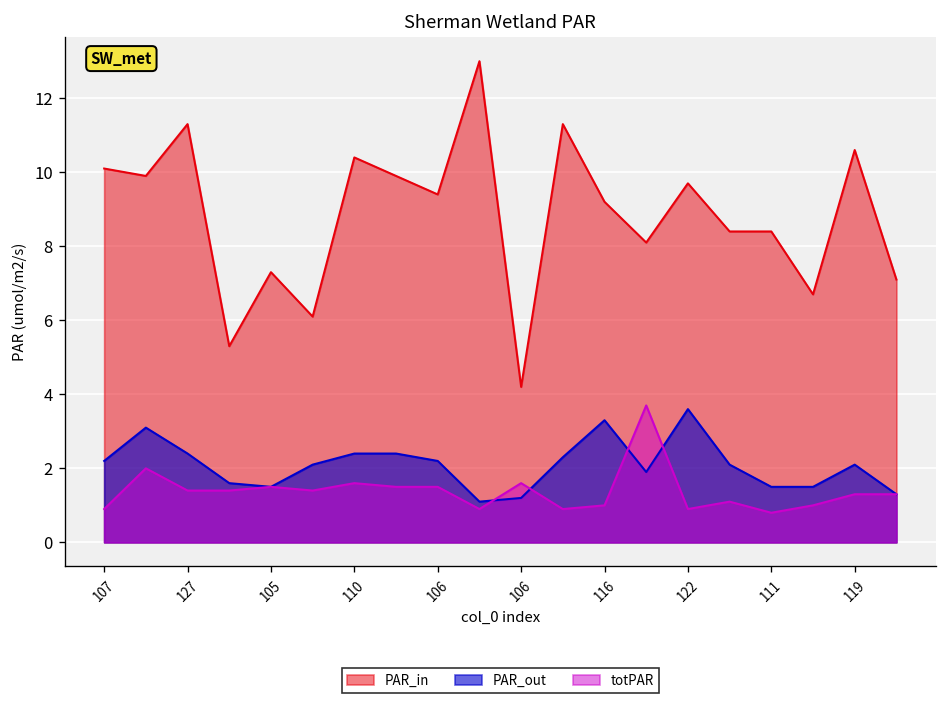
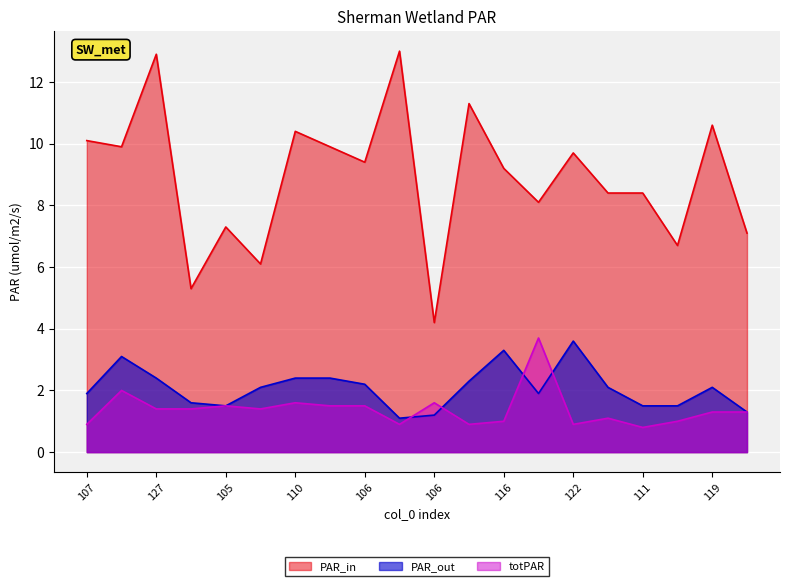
  {
    "PAR_in": {
      "107": 10.1,
-     "127": 11.3,
+     "127": 12.9,
      "105": 7.3,
      "110": 10.4,
      "116": 9.2,
      "122": 9.7,
      "111": 8.4,
      "119": 10.6
    },
    "PAR_out": {
-     "107": 2.2,
+     "107": 1.9,
      "127": 2.4,
      "110": 2.4,
      "116": 3.3,
      "122": 3.6,
      "111": 1.5,
      "119": 2.1
    },
    "totPAR": {
      "107": 0.9,
      "127": 1.4,
      "110": 1.6,
      "116": 1.0,
      "122": 0.9,
      "111": 0.8,
      "119": 1.3
    }
  }
